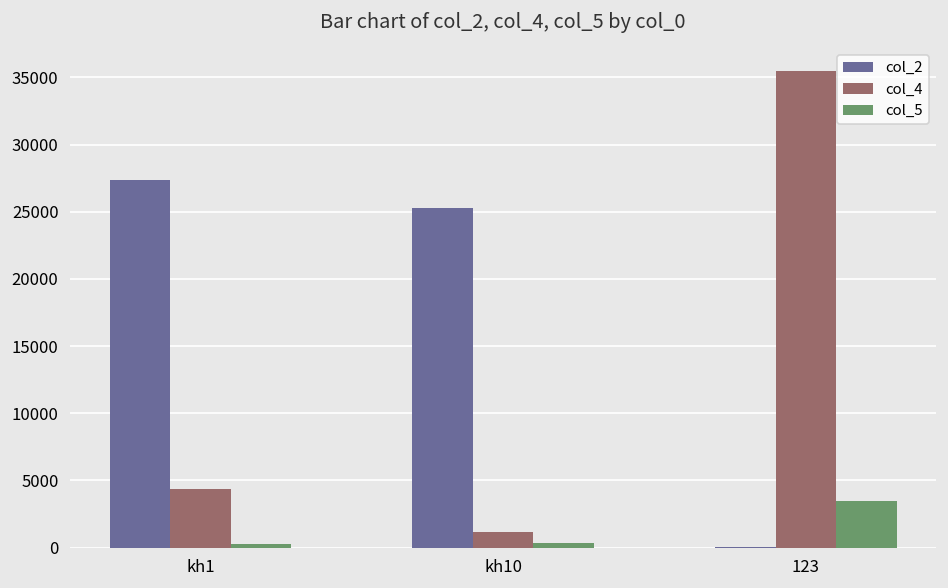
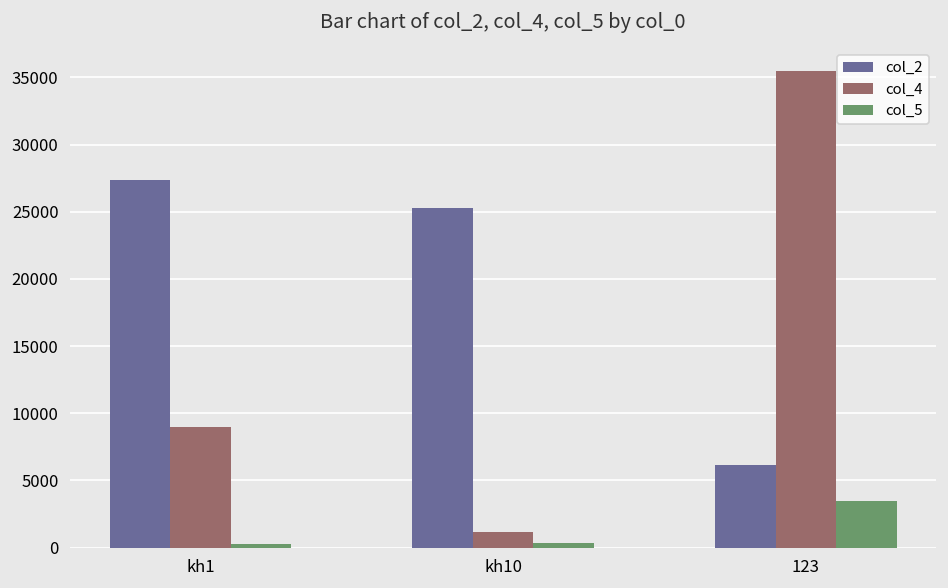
  {
    "col_2": {
      "kh1": 27300,
      "kh10": 25300,
-     "123": 100
+     "123": 6100
    },
    "col_4": {
-     "kh1": 4300,
+     "kh1": 9000,
      "kh10": 1100,
      "123": 35400
    },
    "col_5": {
      "kh1": 200,
      "kh10": 300,
      "123": 3500
    }
  }
